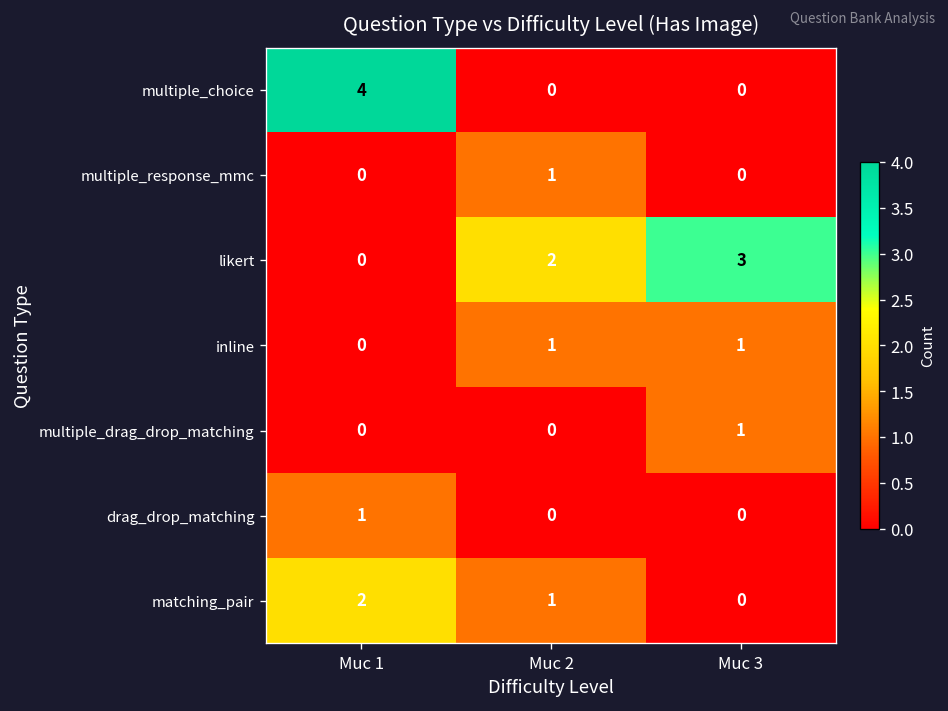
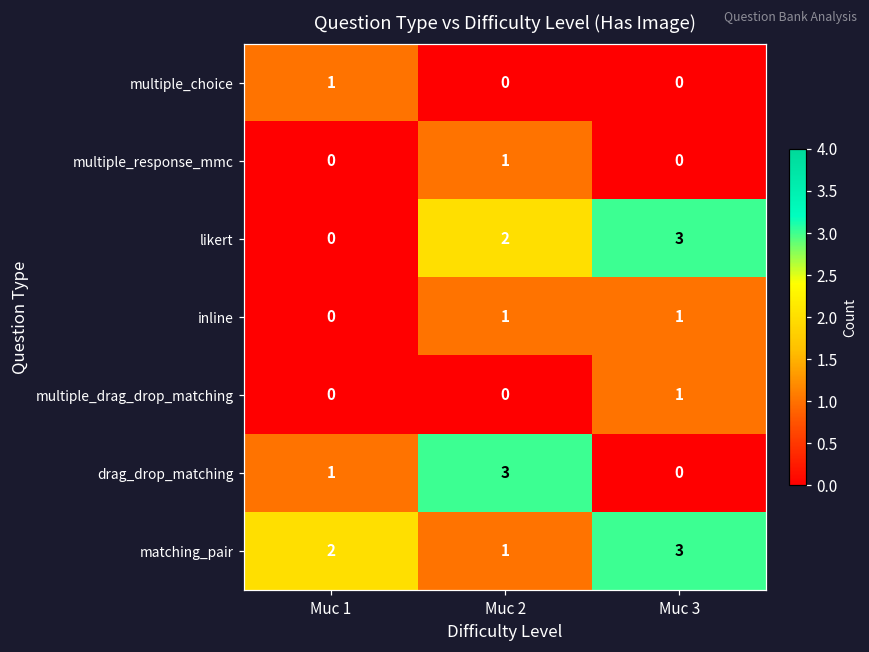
  {
    "multiple_choice": {
-     "Muc 1": 4,
+     "Muc 1": 1,
      "Muc 2": 0,
      "Muc 3": 0
    },
    "multiple_response_mmc": {
      "Muc 1": 0,
      "Muc 2": 1,
      "Muc 3": 0
    },
    "likert": {
      "Muc 1": 0,
      "Muc 2": 2,
      "Muc 3": 3
    },
    "inline": {
      "Muc 1": 0,
      "Muc 2": 1,
      "Muc 3": 1
    },
    "multiple_drag_drop_matching": {
      "Muc 1": 0,
      "Muc 2": 0,
      "Muc 3": 1
    },
    "drag_drop_matching": {
      "Muc 1": 1,
-     "Muc 2": 0,
+     "Muc 2": 3,
      "Muc 3": 0
    },
    "matching_pair": {
      "Muc 1": 2,
      "Muc 2": 1,
-     "Muc 3": 0
+     "Muc 3": 3
    }
  }
